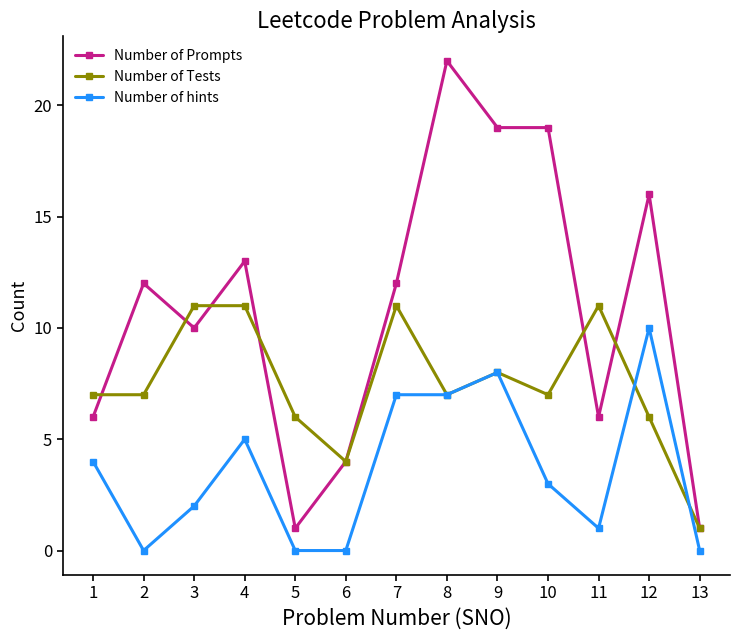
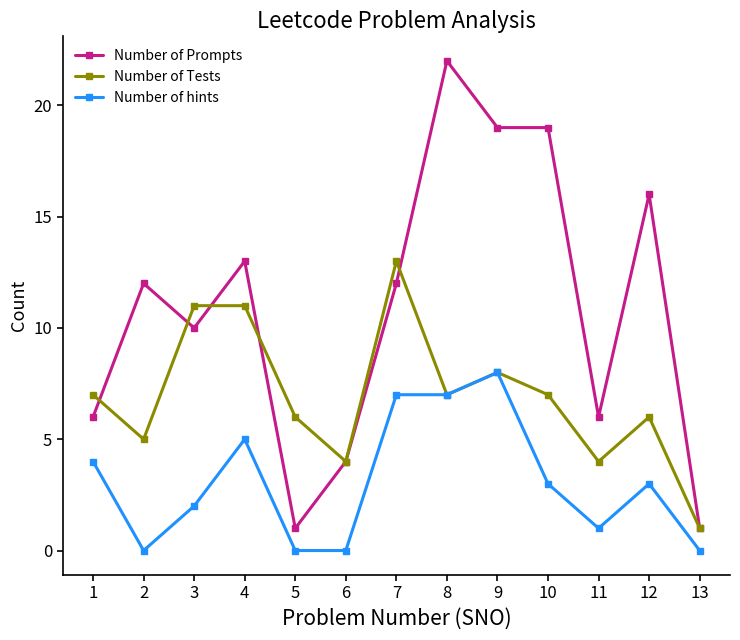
  {
    "Number of Prompts": {
      "1": 6,
      "2": 12,
      "3": 10,
      "4": 13,
      "5": 1,
      "7": 12,
      "8": 22,
      "9": 19,
      "10": 19,
      "11": 6,
      "12": 16
    },
    "Number of Tests": {
      "1": 7,
-     "2": 7,
+     "2": 5,
      "3": 11,
      "4": 11,
      "5": 6,
-     "7": 11,
+     "7": 13,
      "10": 7,
-     "11": 11,
+     "11": 4,
      "12": 6
    },
    "Number of hints": {
      "1": 4,
      "2": 0,
      "3": 2,
      "4": 5,
      "5": 0,
      "6": 0,
      "7": 7,
      "10": 3,
      "11": 1,
-     "12": 10,
+     "12": 3,
      "13": 0
    }
  }
